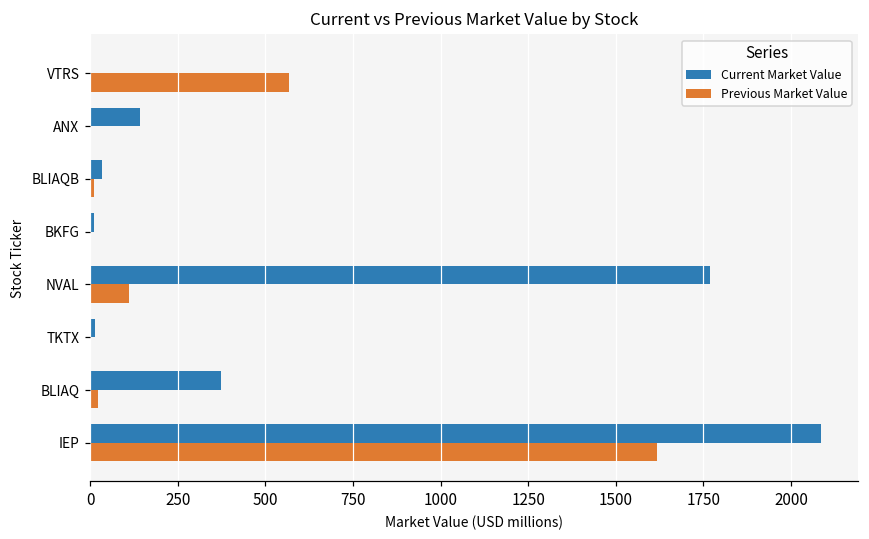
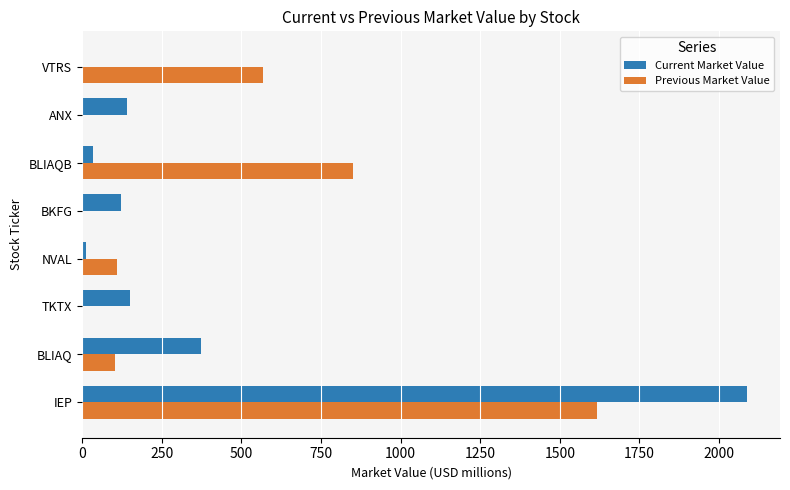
  {
    "Current Market Value": {
      "VTRS": 0,
      "ANX": 140,
      "BLIAQB": 30,
-     "BKFG": 10,
-     "NVAL": 1770,
-     "TKTX": 10,
+     "BKFG": 120,
+     "NVAL": 10,
+     "TKTX": 150,
      "BLIAQ": 370,
      "IEP": 2090
    },
    "Previous Market Value": {
      "VTRS": 570,
      "ANX": 0,
-     "BLIAQB": 10,
+     "BLIAQB": 850,
      "BKFG": 0,
      "NVAL": 110,
      "TKTX": 0,
-     "BLIAQ": 20,
+     "BLIAQ": 100,
      "IEP": 1620
    }
  }
